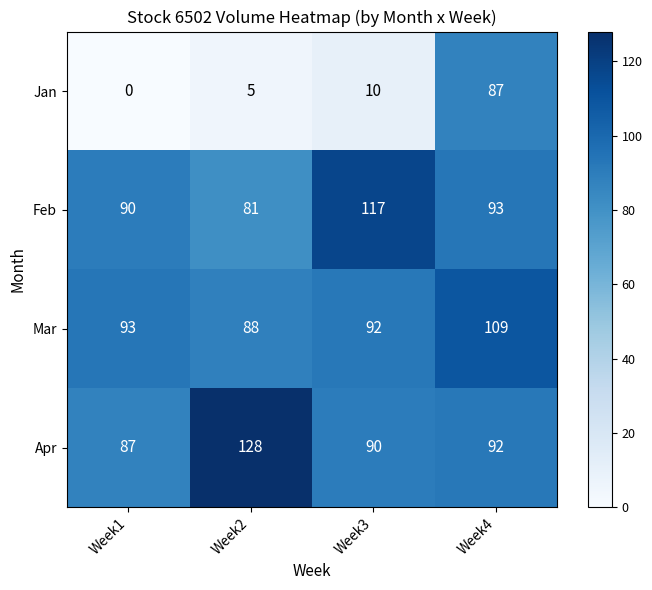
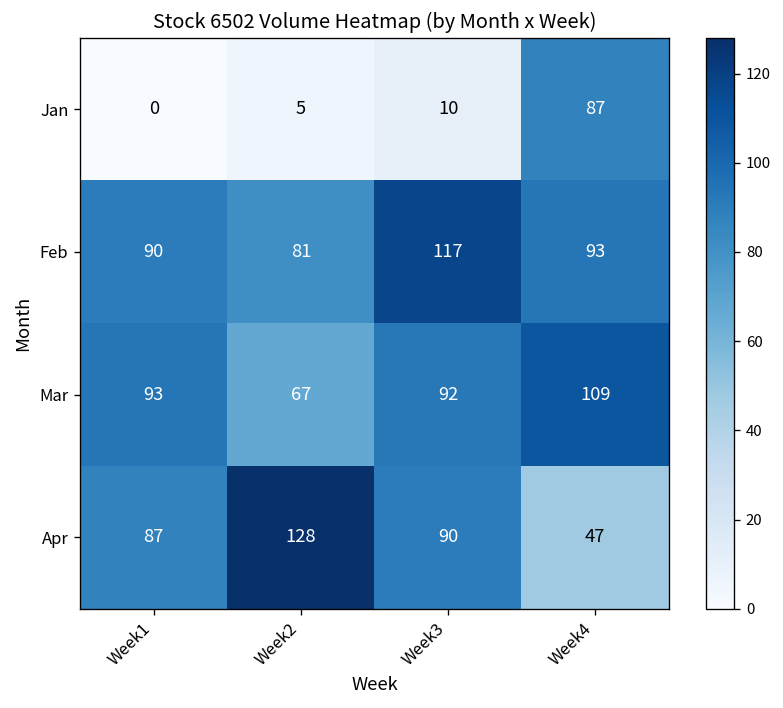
  {
    "Jan": {
      "Week1": 0,
      "Week2": 5,
      "Week3": 10,
      "Week4": 87
    },
    "Feb": {
      "Week1": 90,
      "Week2": 81,
      "Week3": 117,
      "Week4": 93
    },
    "Mar": {
      "Week1": 93,
-     "Week2": 88,
+     "Week2": 67,
      "Week3": 92,
      "Week4": 109
    },
    "Apr": {
      "Week1": 87,
      "Week2": 128,
      "Week3": 90,
-     "Week4": 92
+     "Week4": 47
    }
  }
